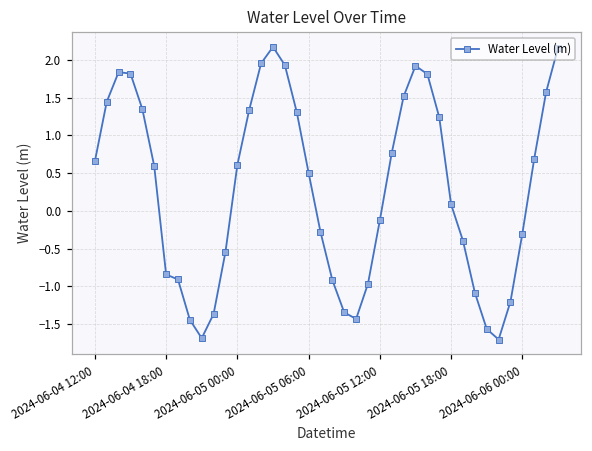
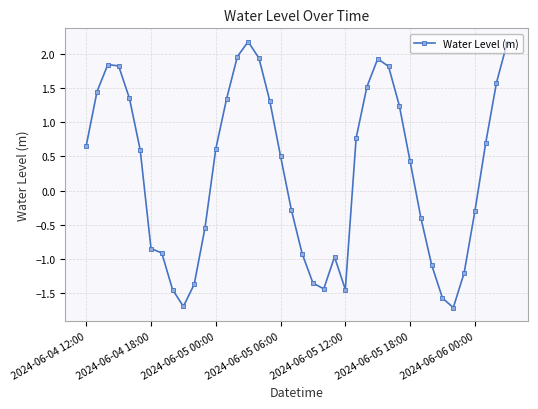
  {
    "2024-06-04 12:00": 0.7,
    "2024-06-04 18:00": -0.8,
    "2024-06-05 00:00": 0.6,
    "2024-06-05 06:00": 0.5,
-   "2024-06-05 12:00": -0.1,
-   "2024-06-05 18:00": 0.1,
+   "2024-06-05 12:00": -1.4,
+   "2024-06-05 18:00": 0.4,
    "2024-06-06 00:00": -0.3
  }
